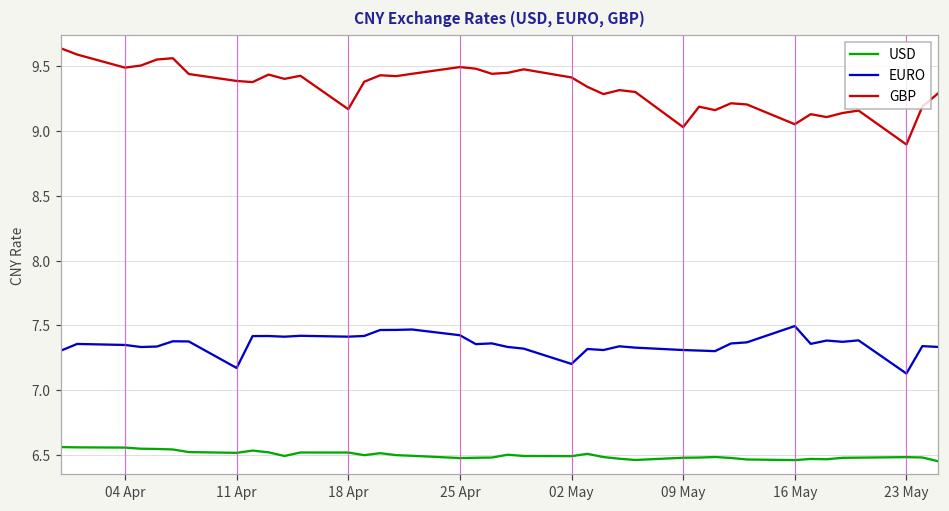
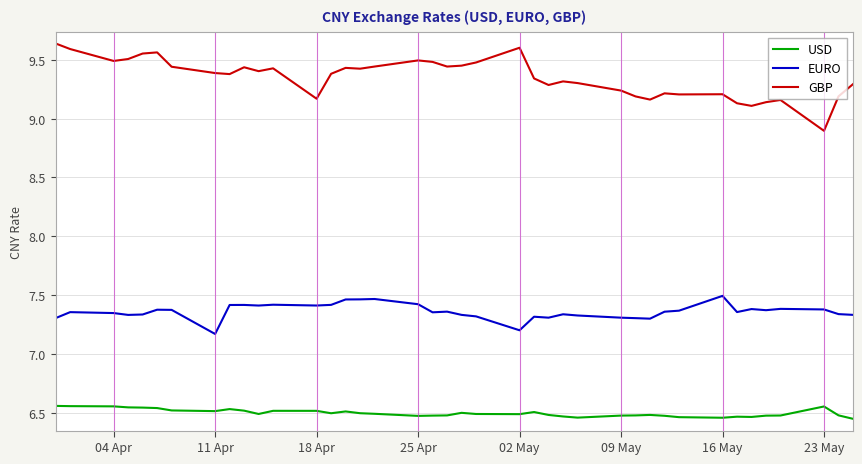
  {
    "USD": {
      "04 Apr": 6.56,
      "11 Apr": 6.51,
      "18 Apr": 6.52,
      "25 Apr": 6.47,
      "02 May": 6.49,
      "09 May": 6.48,
      "16 May": 6.46,
-     "23 May": 6.48
+     "23 May": 6.55
    },
    "EURO": {
      "04 Apr": 7.35,
      "11 Apr": 7.17,
      "18 Apr": 7.41,
      "25 Apr": 7.42,
      "02 May": 7.20,
      "09 May": 7.31,
      "16 May": 7.49,
-     "23 May": 7.13
+     "23 May": 7.38
    },
    "GBP": {
      "04 Apr": 9.49,
      "11 Apr": 9.39,
      "18 Apr": 9.17,
      "25 Apr": 9.49,
-     "02 May": 9.41,
-     "09 May": 9.03,
-     "16 May": 9.05,
+     "02 May": 9.60,
+     "09 May": 9.24,
+     "16 May": 9.21,
      "23 May": 8.90
    }
  }
